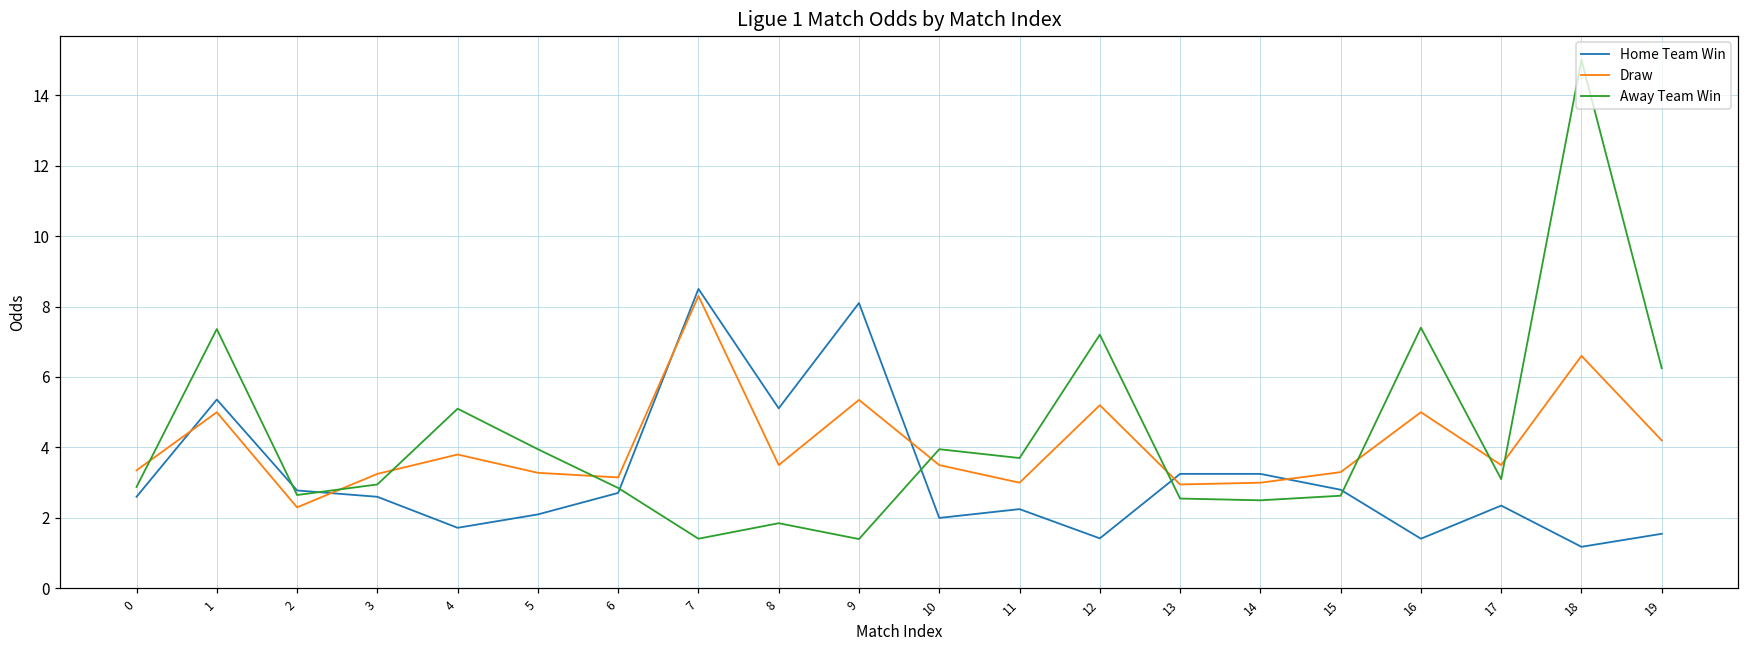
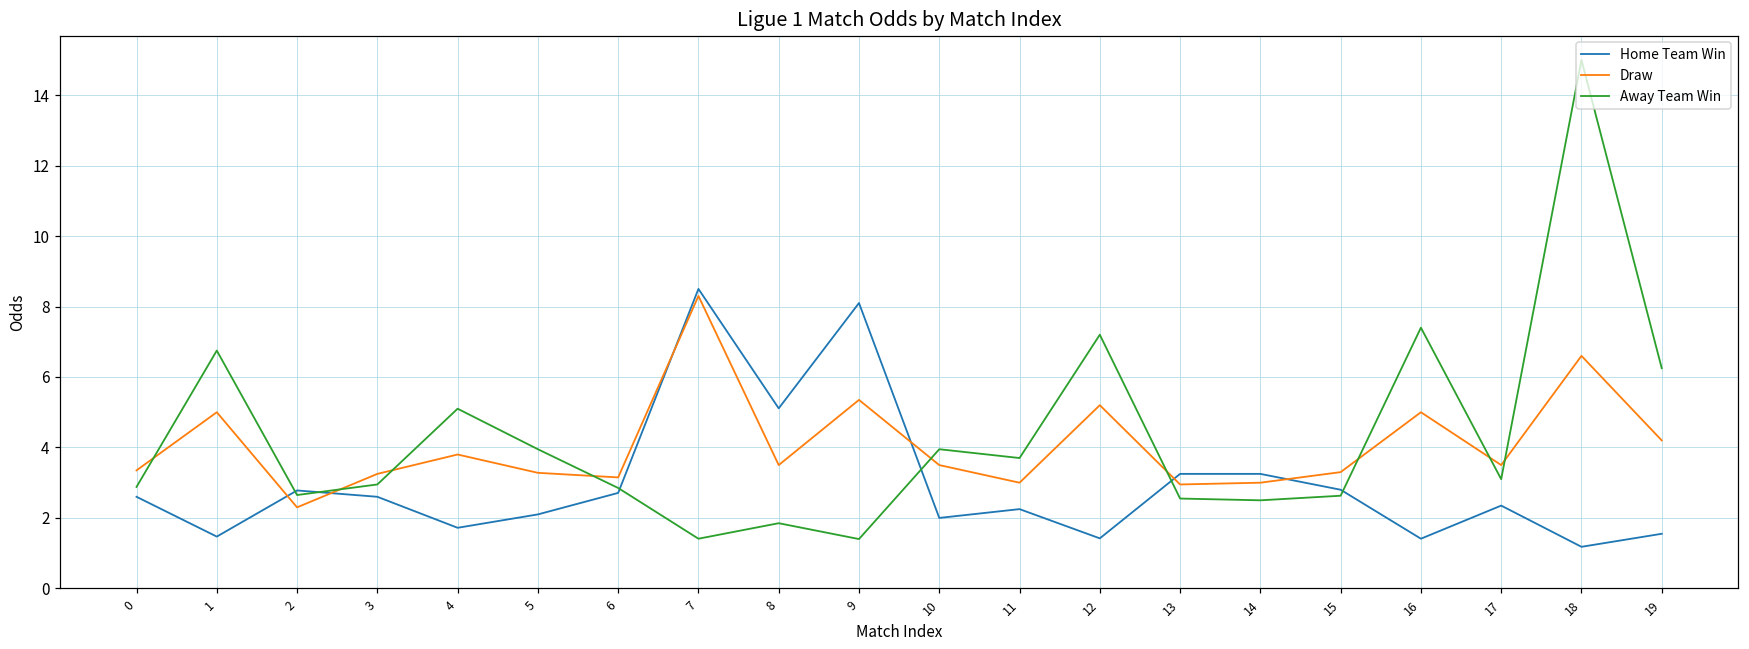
  {
    "Home Team Win": {
      "0": 2.6,
-     "1": 5.4,
+     "1": 1.5,
      "2": 2.8,
      "3": 2.6,
      "4": 1.7,
      "5": 2.1,
      "6": 2.7,
      "7": 8.5,
      "8": 5.1,
      "9": 8.1,
      "10": 2.0,
      "11": 2.3,
      "12": 1.4,
      "13": 3.3,
      "14": 3.3,
      "15": 2.8,
      "16": 1.4,
      "17": 2.4,
      "18": 1.2,
      "19": 1.6
    },
    "Draw": {
      "0": 3.4,
      "1": 5.0,
      "2": 2.3,
      "3": 3.3,
      "4": 3.8,
      "5": 3.3,
      "6": 3.2,
      "7": 8.3,
      "8": 3.5,
      "9": 5.4,
      "10": 3.5,
      "11": 3.0,
      "12": 5.2,
      "13": 3.0,
      "14": 3.0,
      "15": 3.3,
      "16": 5.0,
      "17": 3.5,
      "18": 6.6,
      "19": 4.2
    },
    "Away Team Win": {
      "0": 2.9,
-     "1": 7.4,
+     "1": 6.8,
      "2": 2.7,
      "3": 3.0,
      "4": 5.1,
      "5": 4.0,
      "6": 2.9,
      "7": 1.4,
      "8": 1.9,
      "9": 1.4,
      "10": 4.0,
      "11": 3.7,
      "12": 7.2,
      "13": 2.6,
      "14": 2.5,
      "15": 2.6,
      "16": 7.4,
      "17": 3.1,
      "19": 6.3
    }
  }
